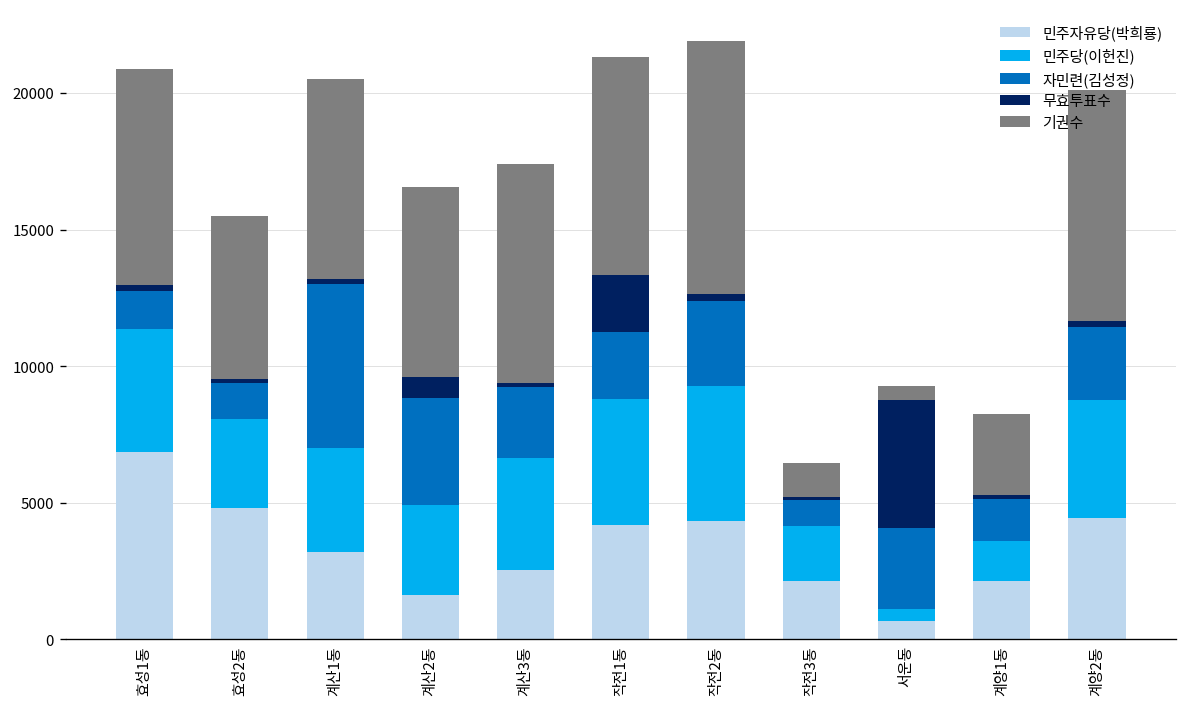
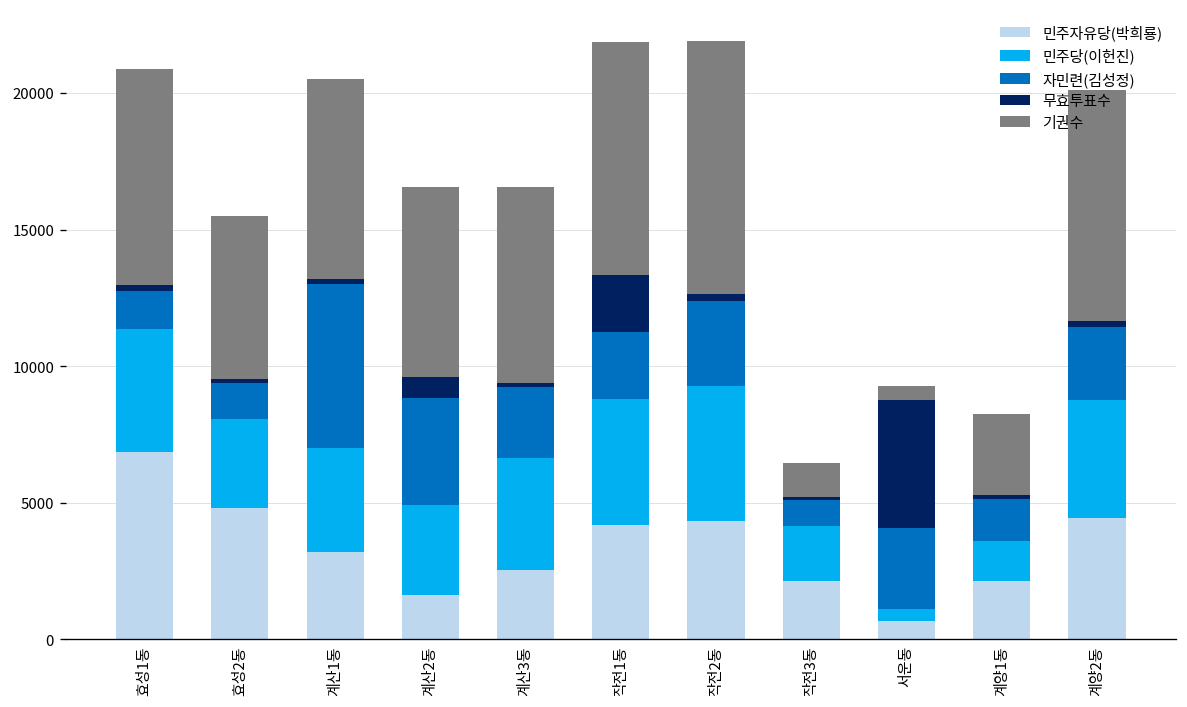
  {
    "민주자유당(박희룡)": {
      "효성1동": 6900,
      "효성2동": 4800,
      "계산1동": 3200,
      "계산2동": 1600,
      "계산3동": 2500,
      "작전1동": 4200,
      "작전2동": 4300,
      "작전3동": 2100,
      "서운동": 700,
      "계양1동": 2100,
      "계양2동": 4400
    },
    "민주당(이헌진)": {
      "효성1동": 4500,
      "효성2동": 3300,
      "계산1동": 3800,
      "계산2동": 3300,
      "계산3동": 4100,
      "작전1동": 4600,
      "작전2동": 5000,
      "작전3동": 2000,
      "서운동": 400,
      "계양1동": 1500,
      "계양2동": 4300
    },
    "자민련(김성정)": {
      "효성1동": 1400,
      "효성2동": 1300,
      "계산1동": 6000,
      "계산2동": 3900,
      "계산3동": 2600,
      "작전1동": 2500,
      "작전2동": 3100,
      "작전3동": 1000,
      "서운동": 3000,
      "계양1동": 1500,
      "계양2동": 2700
    },
    "무효투표수": {
      "효성1동": 300,
      "효성2동": 100,
      "계산1동": 200,
      "계산2동": 800,
      "계산3동": 100,
      "작전1동": 2100,
      "작전2동": 200,
      "서운동": 4700,
      "계양1동": 100,
      "계양2동": 200
    },
    "기권수": {
      "효성1동": 7900,
      "효성2동": 6000,
      "계산1동": 7300,
      "계산2동": 7000,
-     "계산3동": 8000,
-     "작전1동": 8000,
+     "계산3동": 7200,
+     "작전1동": 8500,
      "작전2동": 9300,
      "작전3동": 1300,
      "서운동": 500,
      "계양1동": 3000,
      "계양2동": 8500
    }
  }
